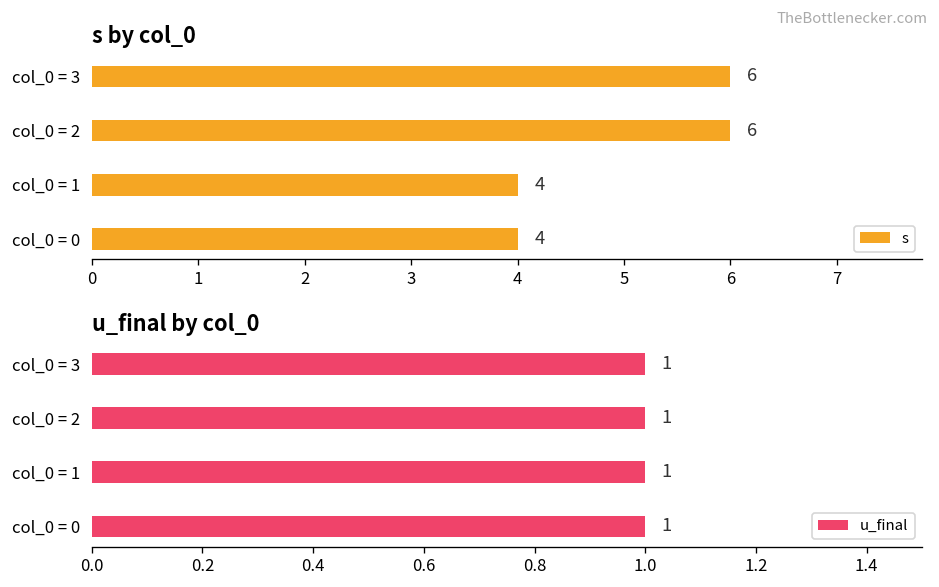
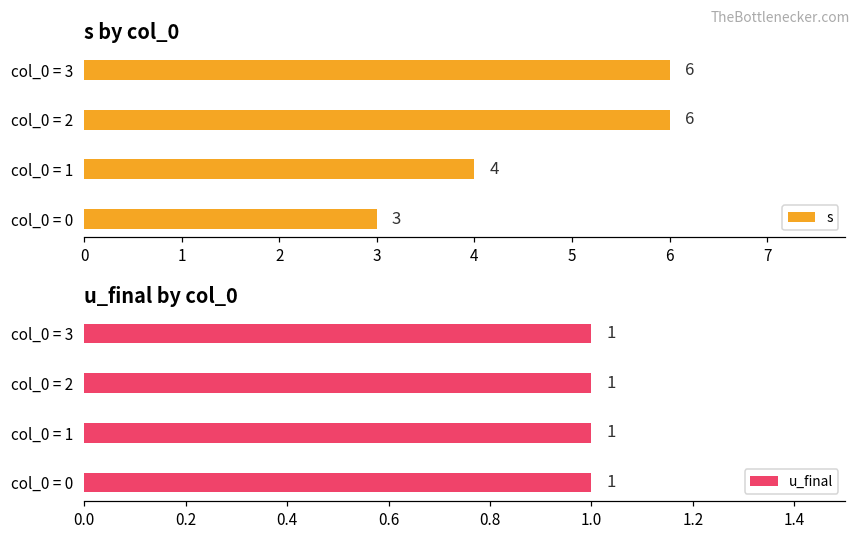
  {
    "s by col_0": {
      "col_0 = 3": 6,
      "col_0 = 2": 6,
      "col_0 = 1": 4,
-     "col_0 = 0": 4
+     "col_0 = 0": 3
    },
    "u_final by col_0": {
      "col_0 = 3": 1,
      "col_0 = 2": 1,
      "col_0 = 1": 1,
      "col_0 = 0": 1
    }
  }
